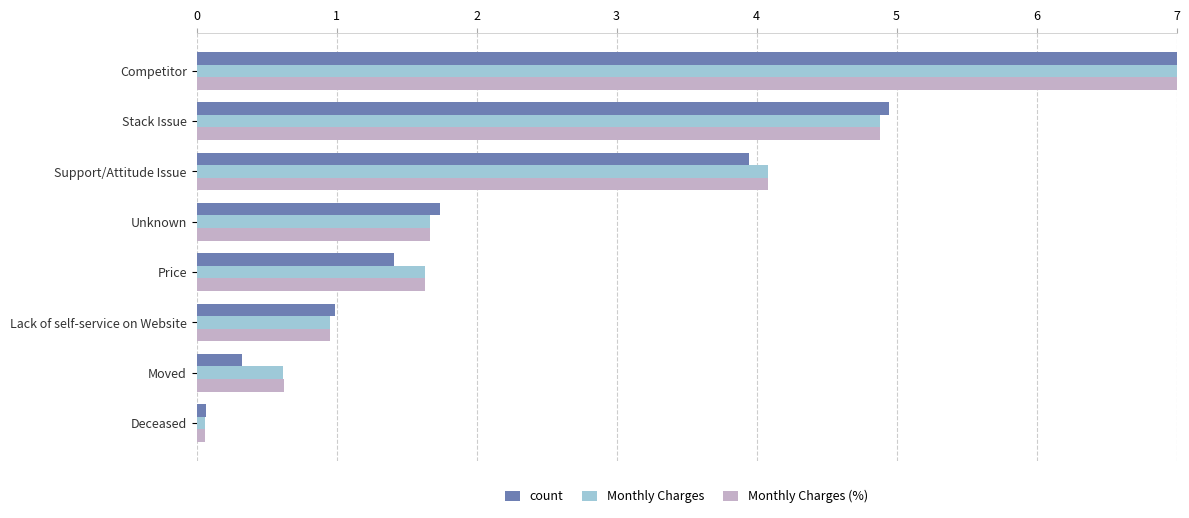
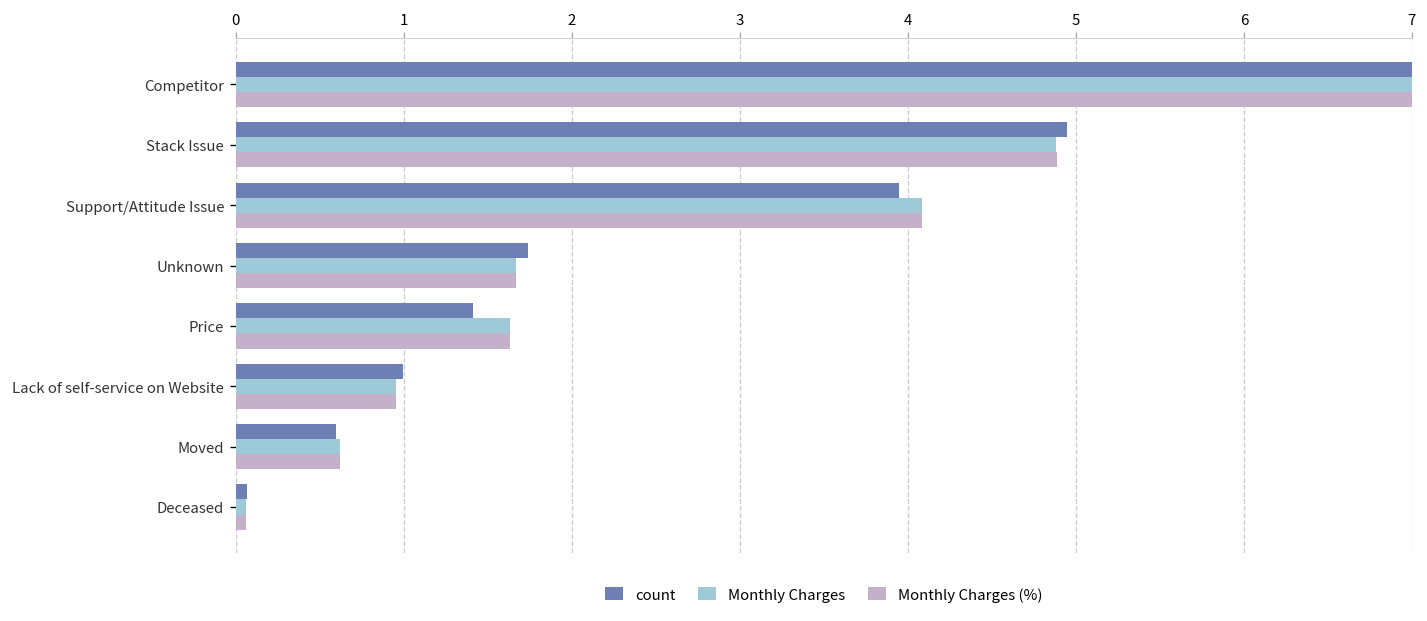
  {
    "count": {
      "Competitor": 7.00,
      "Stack Issue": 4.95,
      "Support/Attitude Issue": 3.95,
      "Unknown": 1.74,
      "Price": 1.41,
      "Lack of self-service on Website": 0.99,
-     "Moved": 0.33,
+     "Moved": 0.60,
      "Deceased": 0.07
    }
  }
